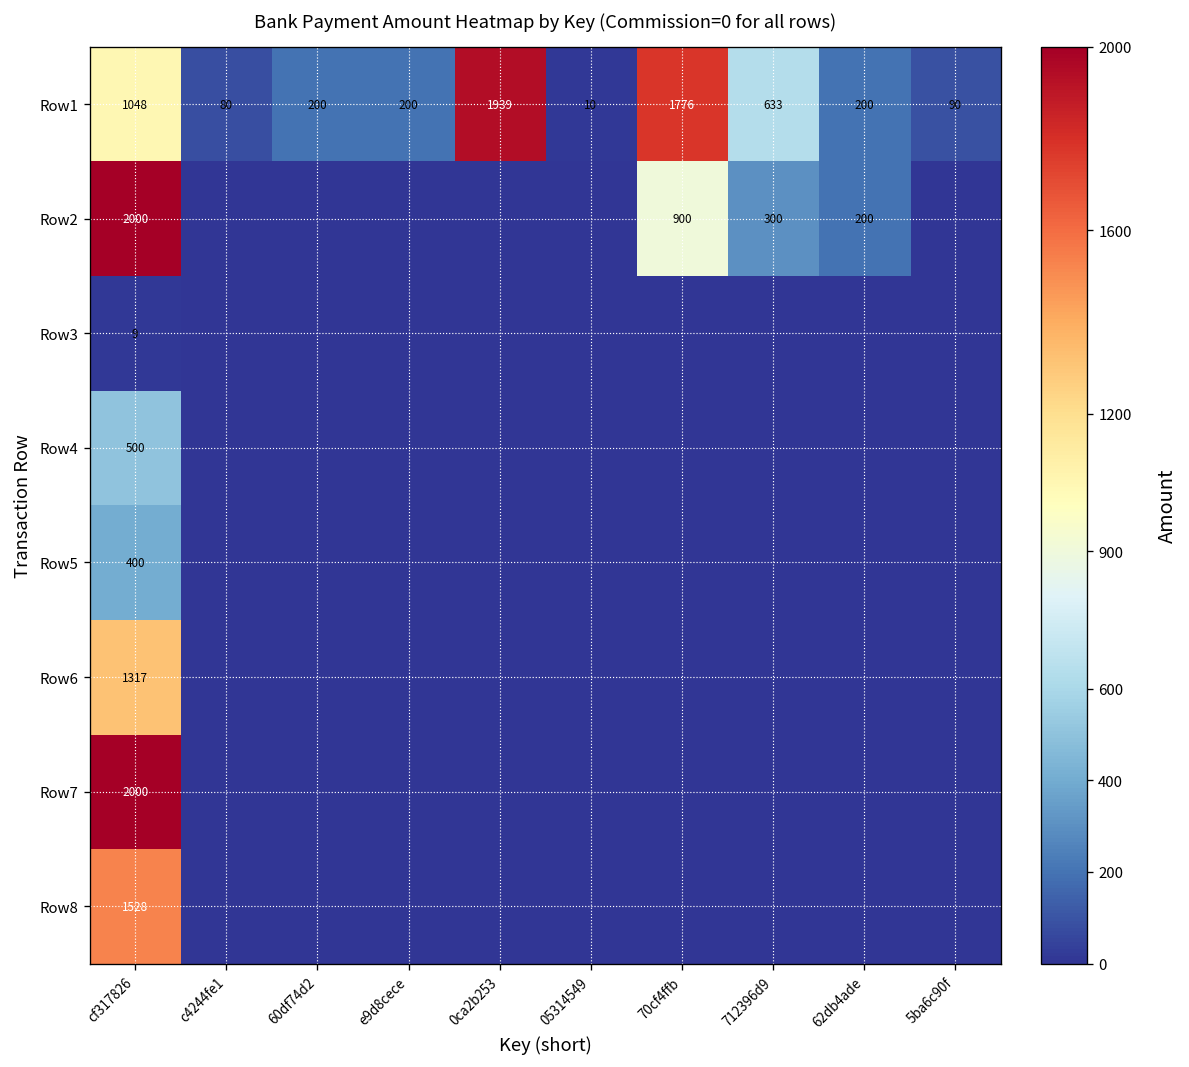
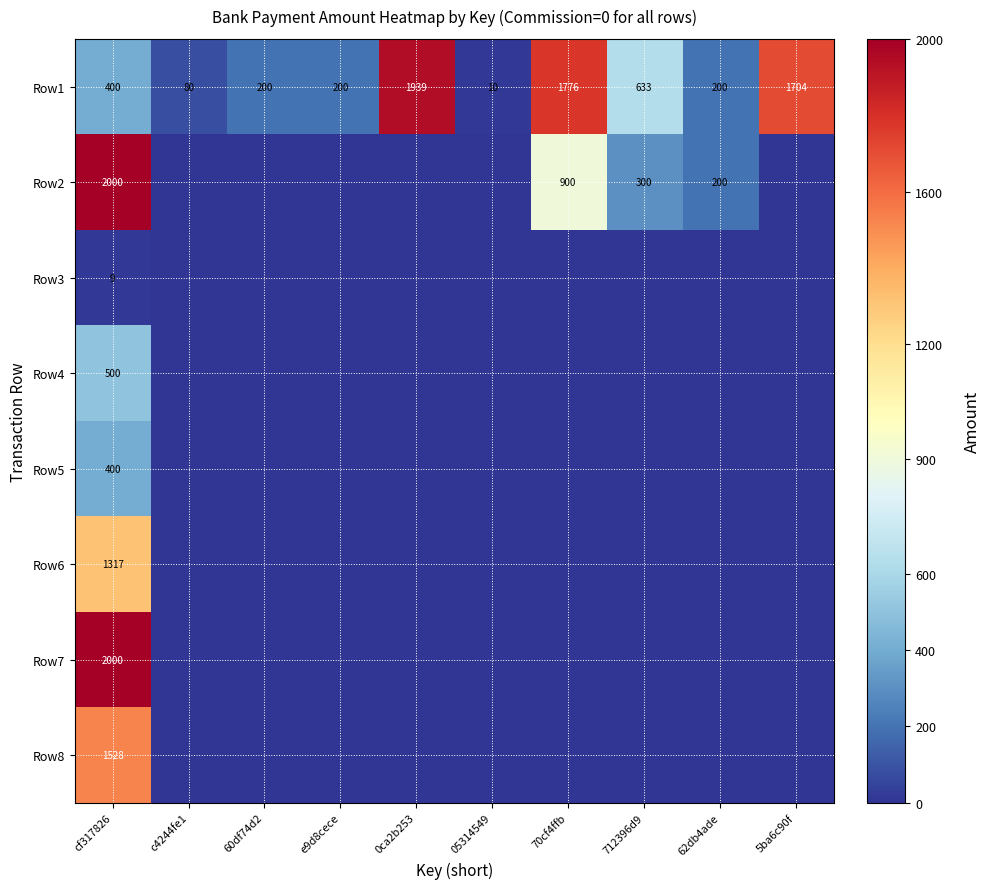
  {
    "Row1": {
-     "cf317826": 1048,
+     "cf317826": 400,
      "c4244fe1": 80,
      "60df74d2": 200,
      "e9d8cece": 200,
      "0ca2b253": 1939,
      "05314549": 10,
      "70cf4ffb": 1776,
      "712396d9": 633,
      "62db4ade": 200,
-     "5ba6c90f": 90
+     "5ba6c90f": 1704
    },
    "Row2": {
      "cf317826": 2000,
      "70cf4ffb": 900,
      "712396d9": 300,
      "62db4ade": 200
    },
    "Row3": {
      "cf317826": 9
    },
    "Row4": {
      "cf317826": 500
    },
    "Row5": {
      "cf317826": 400
    },
    "Row6": {
      "cf317826": 1317
    },
    "Row7": {
      "cf317826": 2000
    },
    "Row8": {
      "cf317826": 1528
    }
  }
